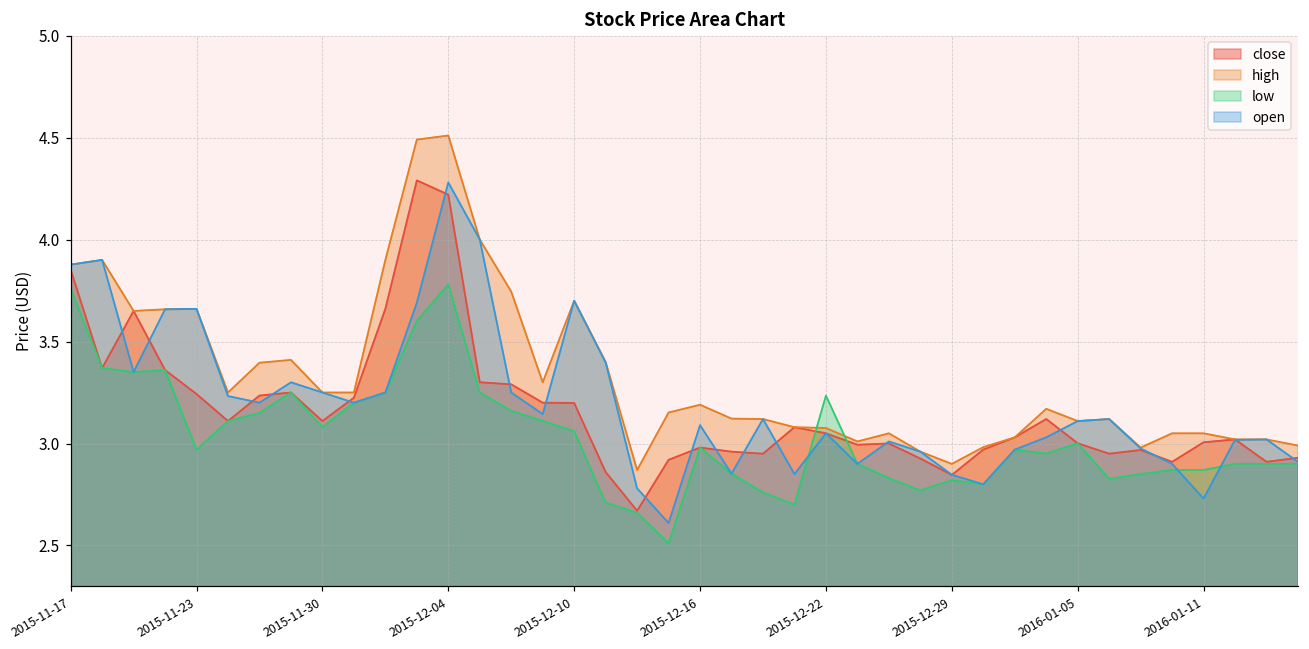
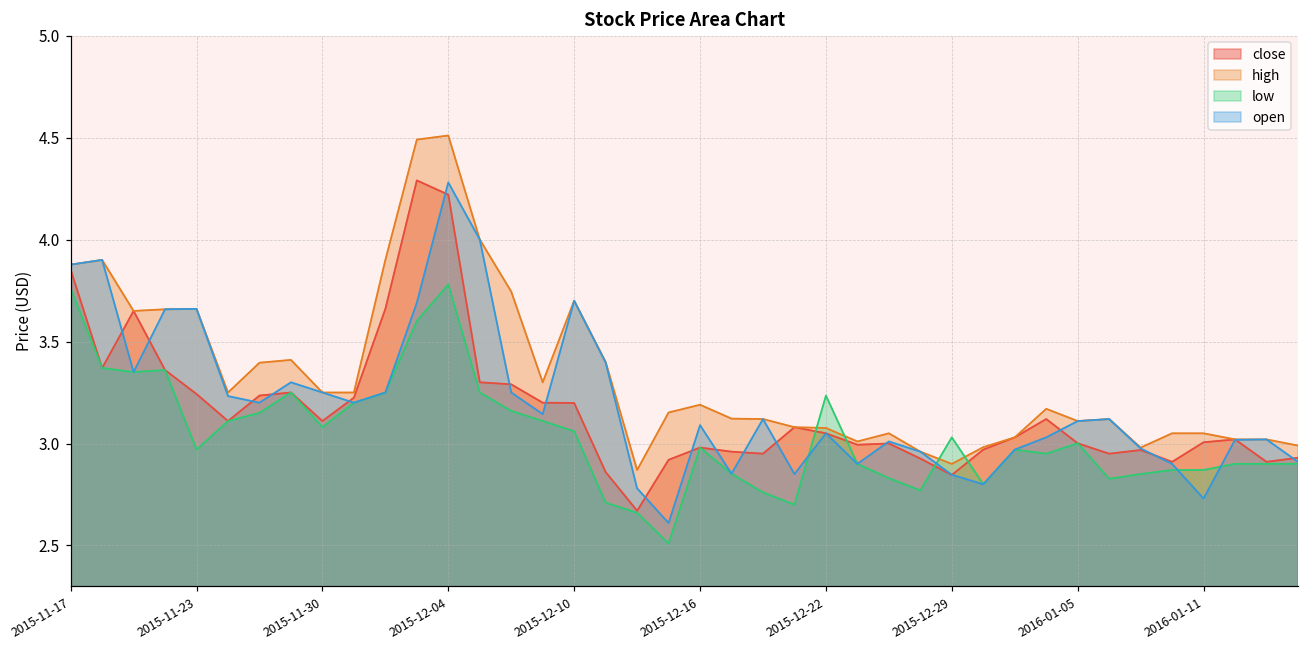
  {
    "low": {
      "2015-11-17": 3.76,
      "2015-11-23": 2.97,
      "2015-11-30": 3.08,
      "2015-12-04": 3.78,
      "2015-12-10": 3.06,
      "2015-12-22": 3.24,
-     "2015-12-29": 2.82,
+     "2015-12-29": 3.03,
      "2016-01-11": 2.87
    },
    "open": {
      "2015-12-04": 4.28,
      "2015-12-16": 3.09,
      "2016-01-11": 2.73
    }
  }
